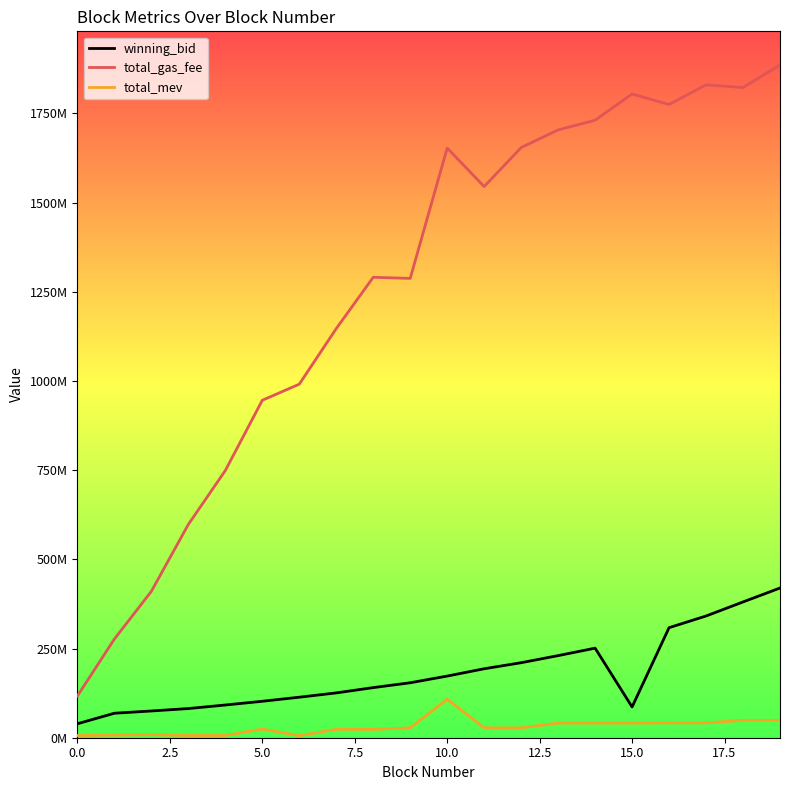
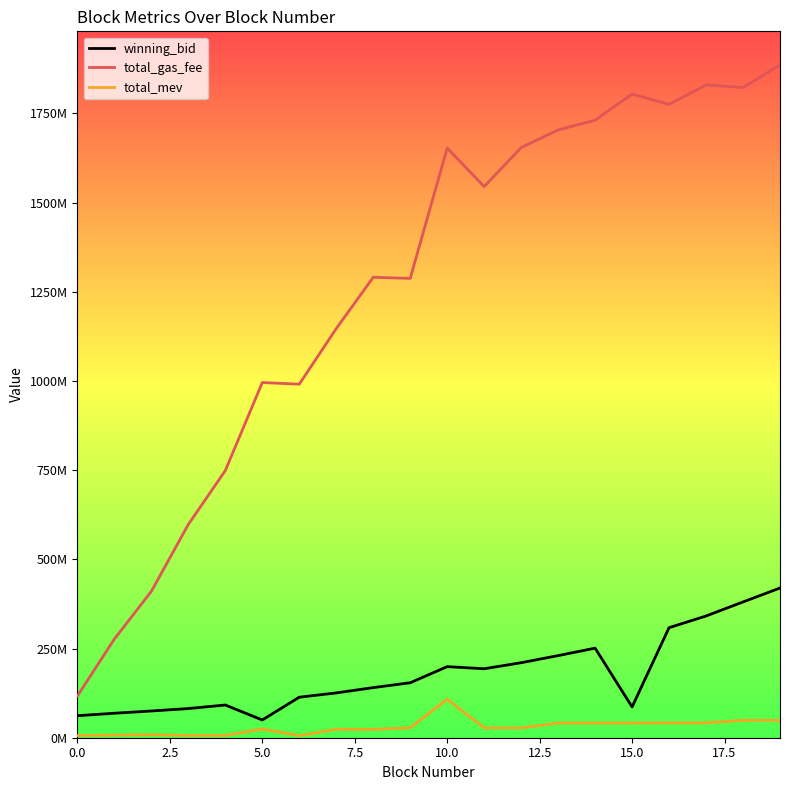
  {
    "winning_bid": {
-     "0.0": 40000000,
-     "5.0": 100000000,
-     "10.0": 170000000,
+     "0.0": 60000000,
+     "5.0": 50000000,
+     "10.0": 200000000,
      "15.0": 90000000
    },
    "total_gas_fee": {
      "0.0": 120000000,
-     "5.0": 950000000,
+     "5.0": 1000000000,
      "10.0": 1650000000,
      "15.0": 1800000000
    },
    "total_mev": {
      "0.0": 10000000,
      "5.0": 20000000,
      "10.0": 110000000,
      "15.0": 40000000
    }
  }
